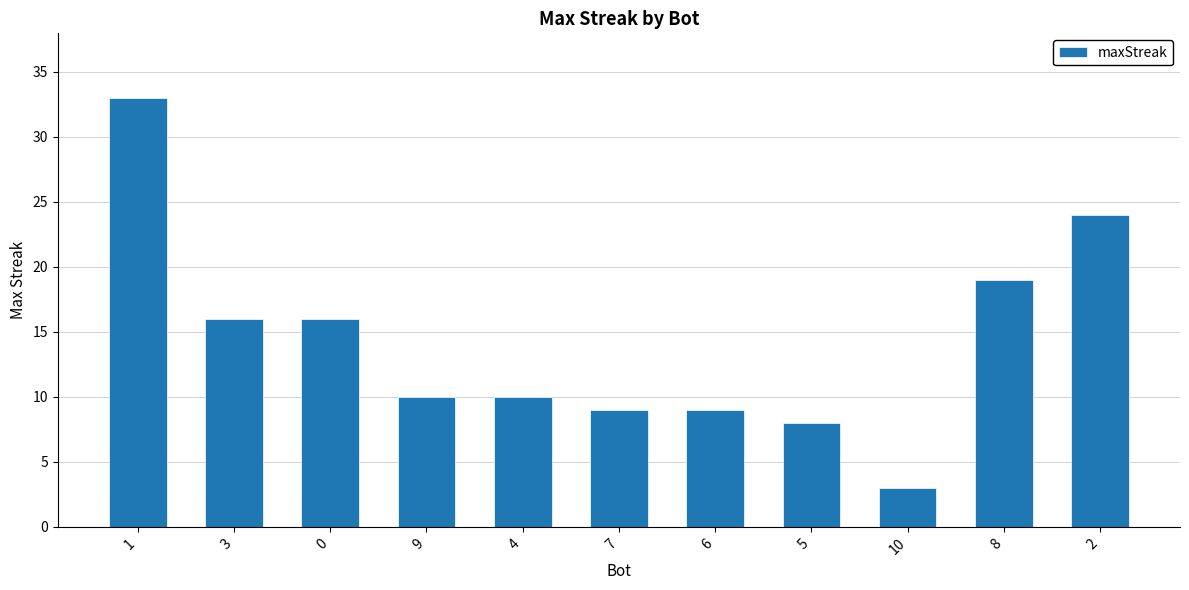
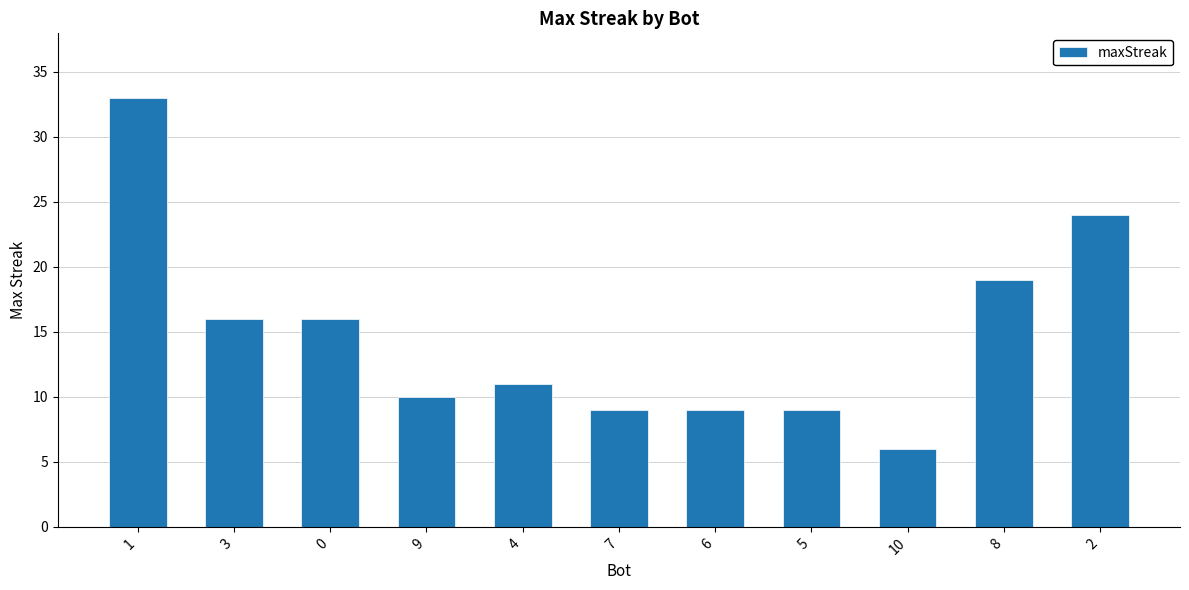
  {
    "1": 33,
    "3": 16,
    "0": 16,
    "9": 10,
-   "4": 10,
+   "4": 11,
    "7": 9,
    "6": 9,
-   "5": 8,
-   "10": 3,
+   "5": 9,
+   "10": 6,
    "8": 19,
    "2": 24
  }
